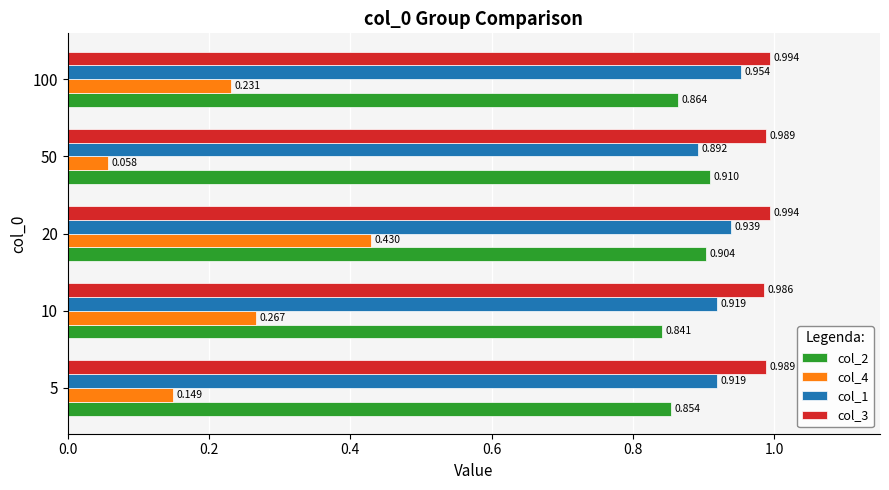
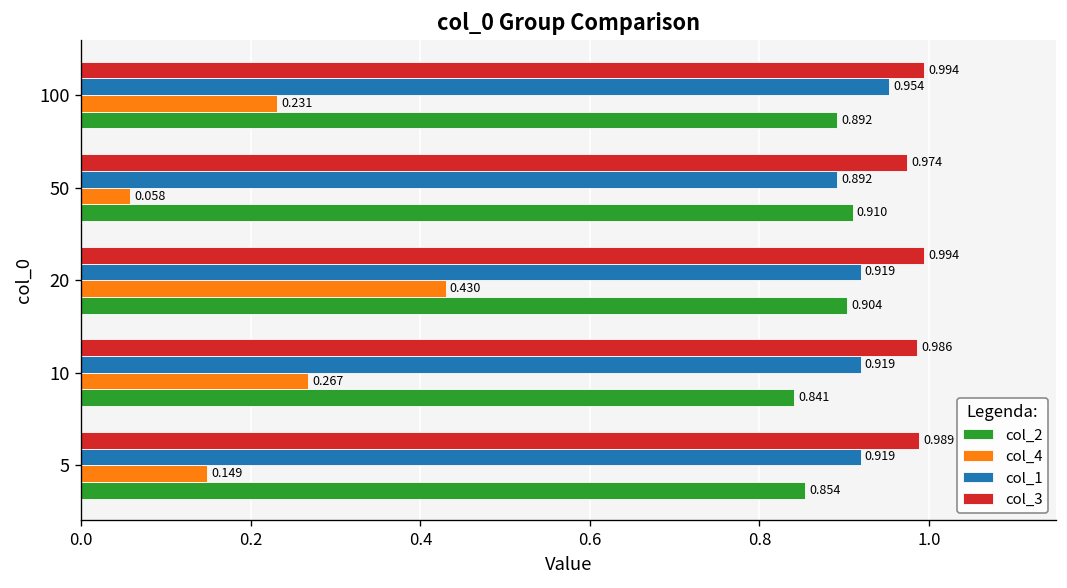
  {
    "col_2": {
-     "100": 0.864,
+     "100": 0.892,
      "50": 0.910,
      "20": 0.904,
      "10": 0.841,
      "5": 0.854
    },
    "col_4": {
      "100": 0.231,
      "50": 0.058,
      "20": 0.430,
      "10": 0.267,
      "5": 0.149
    },
    "col_1": {
      "100": 0.954,
      "50": 0.892,
-     "20": 0.939,
+     "20": 0.919,
      "10": 0.919,
      "5": 0.919
    },
    "col_3": {
      "100": 0.994,
-     "50": 0.989,
+     "50": 0.974,
      "20": 0.994,
      "10": 0.986,
      "5": 0.989
    }
  }
